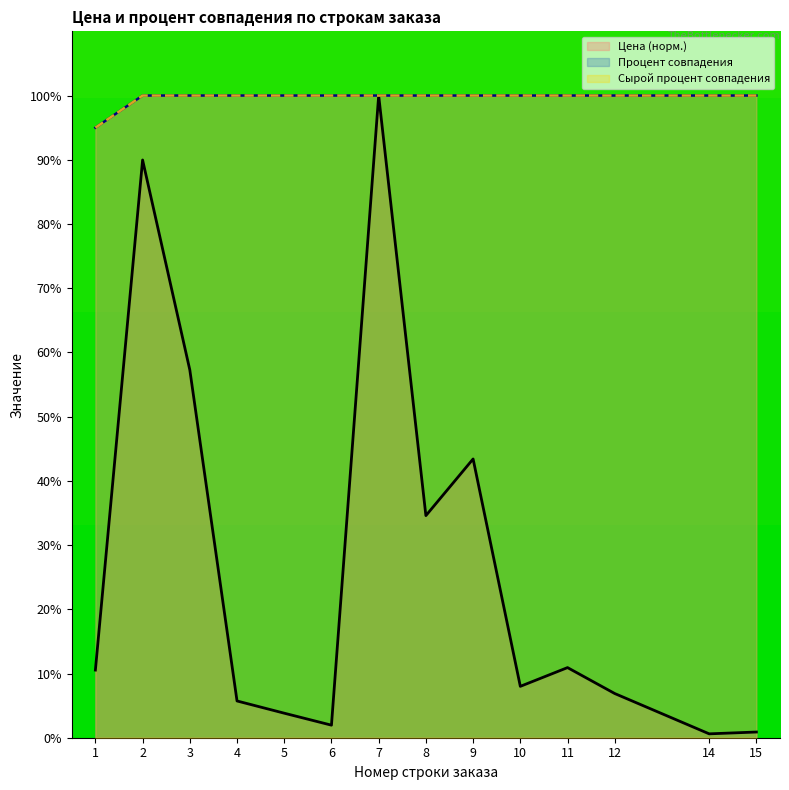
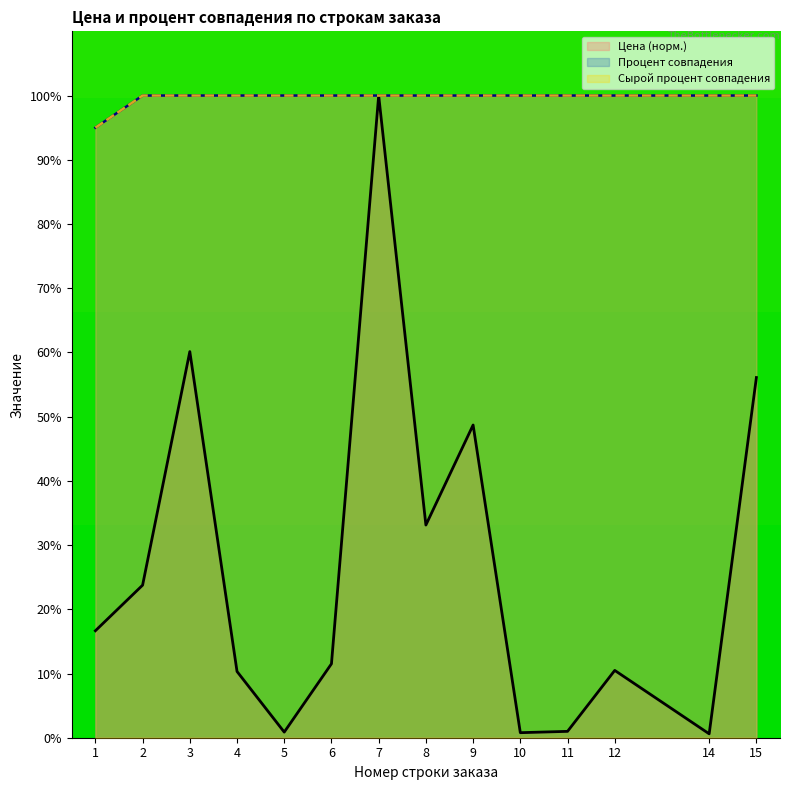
  {
    "Цена (норм.)": {
-     "1": "11%",
-     "2": "90%",
-     "3": "57%",
-     "4": "6%",
-     "5": "4%",
-     "6": "2%",
-     "8": "35%",
-     "9": "43%",
-     "10": "8%",
-     "11": "11%",
-     "12": "7%",
+     "1": "17%",
+     "2": "24%",
+     "3": "60%",
+     "4": "10%",
+     "5": "1%",
+     "6": "12%",
+     "8": "33%",
+     "9": "49%",
+     "10": "1%",
+     "11": "1%",
+     "12": "10%",
      "14": "1%",
-     "15": "1%"
+     "15": "56%"
    },
    "Сырой процент совпадения": {
      "1": "95%",
      "2": "100%",
      "3": "100%",
      "4": "100%",
      "5": "100%",
      "6": "100%",
      "8": "100%",
      "9": "100%",
      "10": "100%",
      "11": "100%",
      "12": "100%",
      "14": "100%",
      "15": "100%"
    }
  }
